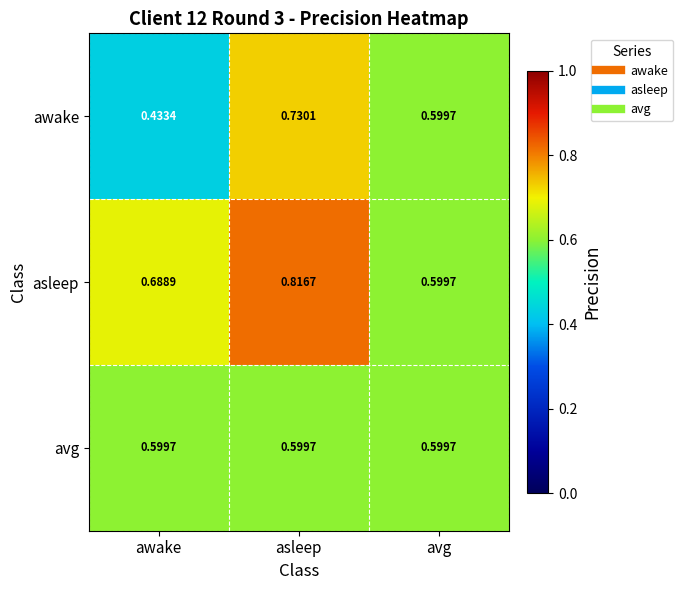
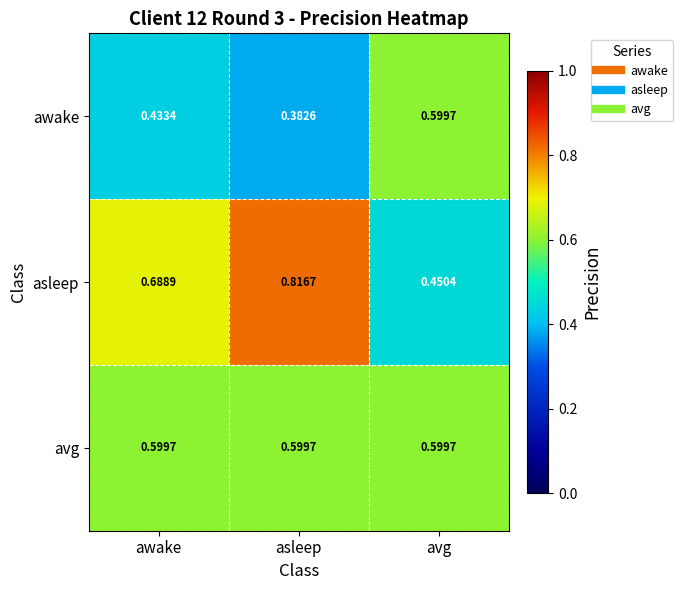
  {
    "awake": {
      "awake": 0.4334,
-     "asleep": 0.7301,
+     "asleep": 0.3826,
      "avg": 0.5997
    },
    "asleep": {
      "awake": 0.6889,
      "asleep": 0.8167,
-     "avg": 0.5997
+     "avg": 0.4504
    },
    "avg": {
      "awake": 0.5997,
      "asleep": 0.5997,
      "avg": 0.5997
    }
  }
